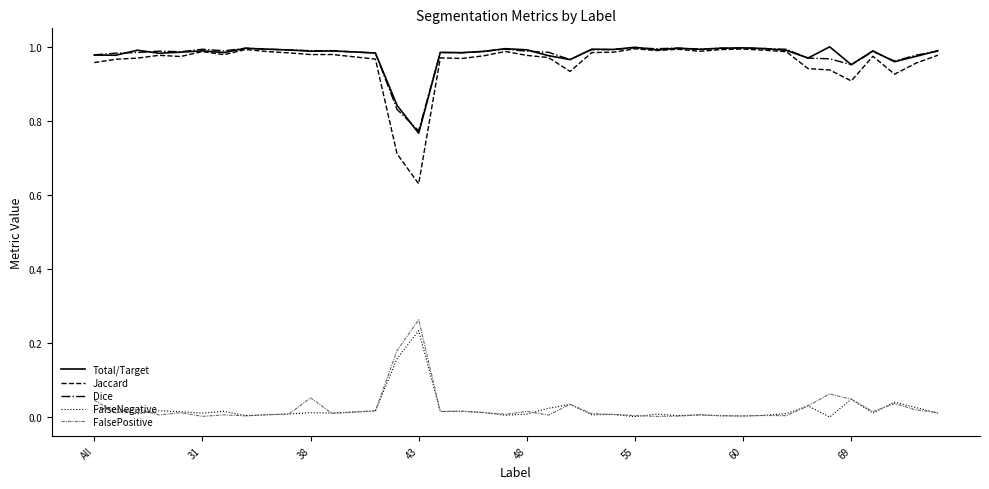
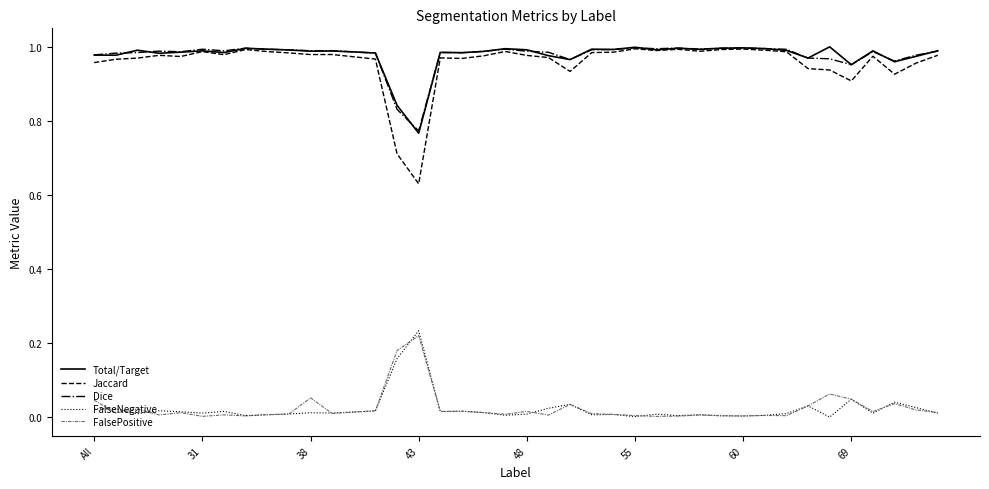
  {
    "FalsePositive": {
      "All": 0.05,
      "31": 0.00,
      "38": 0.05,
-     "43": 0.26,
+     "43": 0.22,
      "48": 0.02
    }
  }
